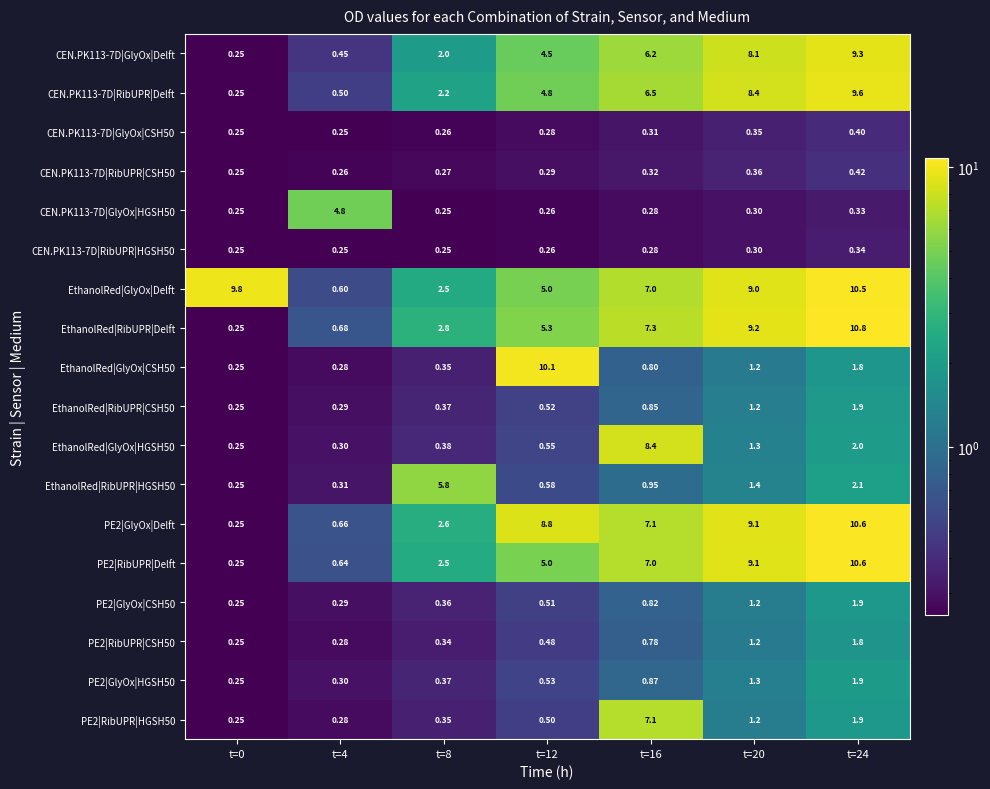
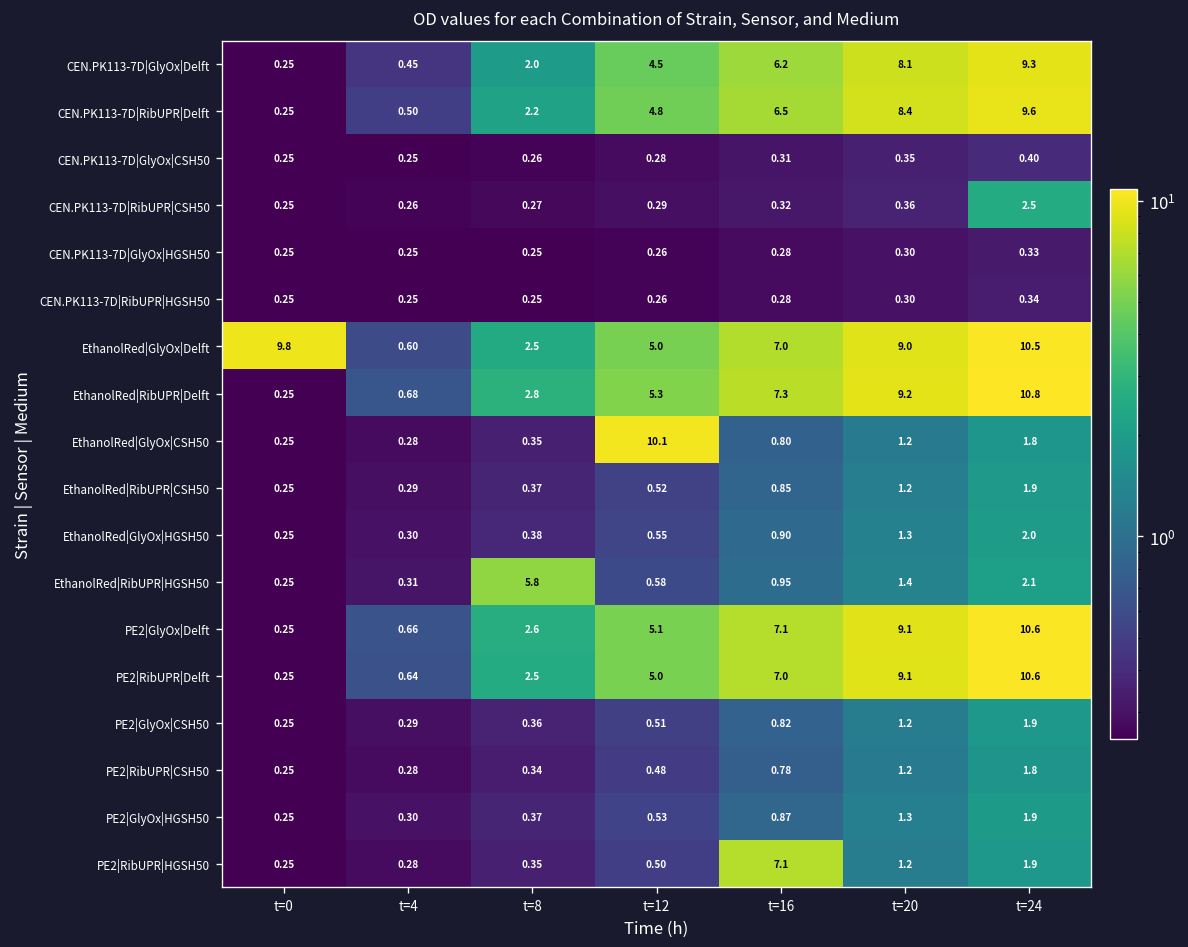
  {
    "CEN.PK113-7D|GlyOx|Delft": {
      "t=0": 0.25,
      "t=4": 0.45,
      "t=8": 2.0,
      "t=12": 4.5,
      "t=16": 6.2,
      "t=20": 8.1,
      "t=24": 9.3
    },
    "CEN.PK113-7D|RibUPR|Delft": {
      "t=0": 0.25,
      "t=4": 0.50,
      "t=8": 2.2,
      "t=12": 4.8,
      "t=16": 6.5,
      "t=20": 8.4,
      "t=24": 9.6
    },
    "CEN.PK113-7D|GlyOx|CSH50": {
      "t=0": 0.25,
      "t=4": 0.25,
      "t=8": 0.26,
      "t=12": 0.28,
      "t=16": 0.31,
      "t=20": 0.35,
      "t=24": 0.40
    },
    "CEN.PK113-7D|RibUPR|CSH50": {
      "t=0": 0.25,
      "t=4": 0.26,
      "t=8": 0.27,
      "t=12": 0.29,
      "t=16": 0.32,
      "t=20": 0.36,
-     "t=24": 0.42
+     "t=24": 2.5
    },
    "CEN.PK113-7D|GlyOx|HGSH50": {
      "t=0": 0.25,
-     "t=4": 4.8,
+     "t=4": 0.25,
      "t=8": 0.25,
      "t=12": 0.26,
      "t=16": 0.28,
      "t=20": 0.30,
      "t=24": 0.33
    },
    "CEN.PK113-7D|RibUPR|HGSH50": {
      "t=0": 0.25,
      "t=4": 0.25,
      "t=8": 0.25,
      "t=12": 0.26,
      "t=16": 0.28,
      "t=20": 0.30,
      "t=24": 0.34
    },
    "EthanolRed|GlyOx|Delft": {
      "t=0": 9.8,
      "t=4": 0.60,
      "t=8": 2.5,
      "t=12": 5.0,
      "t=16": 7.0,
      "t=20": 9.0,
      "t=24": 10.5
    },
    "EthanolRed|RibUPR|Delft": {
      "t=0": 0.25,
      "t=4": 0.68,
      "t=8": 2.8,
      "t=12": 5.3,
      "t=16": 7.3,
      "t=20": 9.2,
      "t=24": 10.8
    },
    "EthanolRed|GlyOx|CSH50": {
      "t=0": 0.25,
      "t=4": 0.28,
      "t=8": 0.35,
      "t=12": 10.1,
      "t=16": 0.80,
      "t=20": 1.2,
      "t=24": 1.8
    },
    "EthanolRed|RibUPR|CSH50": {
      "t=0": 0.25,
      "t=4": 0.29,
      "t=8": 0.37,
      "t=12": 0.52,
      "t=16": 0.85,
      "t=20": 1.2,
      "t=24": 1.9
    },
    "EthanolRed|GlyOx|HGSH50": {
      "t=0": 0.25,
      "t=4": 0.30,
      "t=8": 0.38,
      "t=12": 0.55,
-     "t=16": 8.4,
+     "t=16": 0.90,
      "t=20": 1.3,
      "t=24": 2.0
    },
    "EthanolRed|RibUPR|HGSH50": {
      "t=0": 0.25,
      "t=4": 0.31,
      "t=8": 5.8,
      "t=12": 0.58,
      "t=16": 0.95,
      "t=20": 1.4,
      "t=24": 2.1
    },
    "PE2|GlyOx|Delft": {
      "t=0": 0.25,
      "t=4": 0.66,
      "t=8": 2.6,
-     "t=12": 8.8,
+     "t=12": 5.1,
      "t=16": 7.1,
      "t=20": 9.1,
      "t=24": 10.6
    },
    "PE2|RibUPR|Delft": {
      "t=0": 0.25,
      "t=4": 0.64,
      "t=8": 2.5,
      "t=12": 5.0,
      "t=16": 7.0,
      "t=20": 9.1,
      "t=24": 10.6
    },
    "PE2|GlyOx|CSH50": {
      "t=0": 0.25,
      "t=4": 0.29,
      "t=8": 0.36,
      "t=12": 0.51,
      "t=16": 0.82,
      "t=20": 1.2,
      "t=24": 1.9
    },
    "PE2|RibUPR|CSH50": {
      "t=0": 0.25,
      "t=4": 0.28,
      "t=8": 0.34,
      "t=12": 0.48,
      "t=16": 0.78,
      "t=20": 1.2,
      "t=24": 1.8
    },
    "PE2|GlyOx|HGSH50": {
      "t=0": 0.25,
      "t=4": 0.30,
      "t=8": 0.37,
      "t=12": 0.53,
      "t=16": 0.87,
      "t=20": 1.3,
      "t=24": 1.9
    },
    "PE2|RibUPR|HGSH50": {
      "t=0": 0.25,
      "t=4": 0.28,
      "t=8": 0.35,
      "t=12": 0.50,
      "t=16": 7.1,
      "t=20": 1.2,
      "t=24": 1.9
    }
  }
